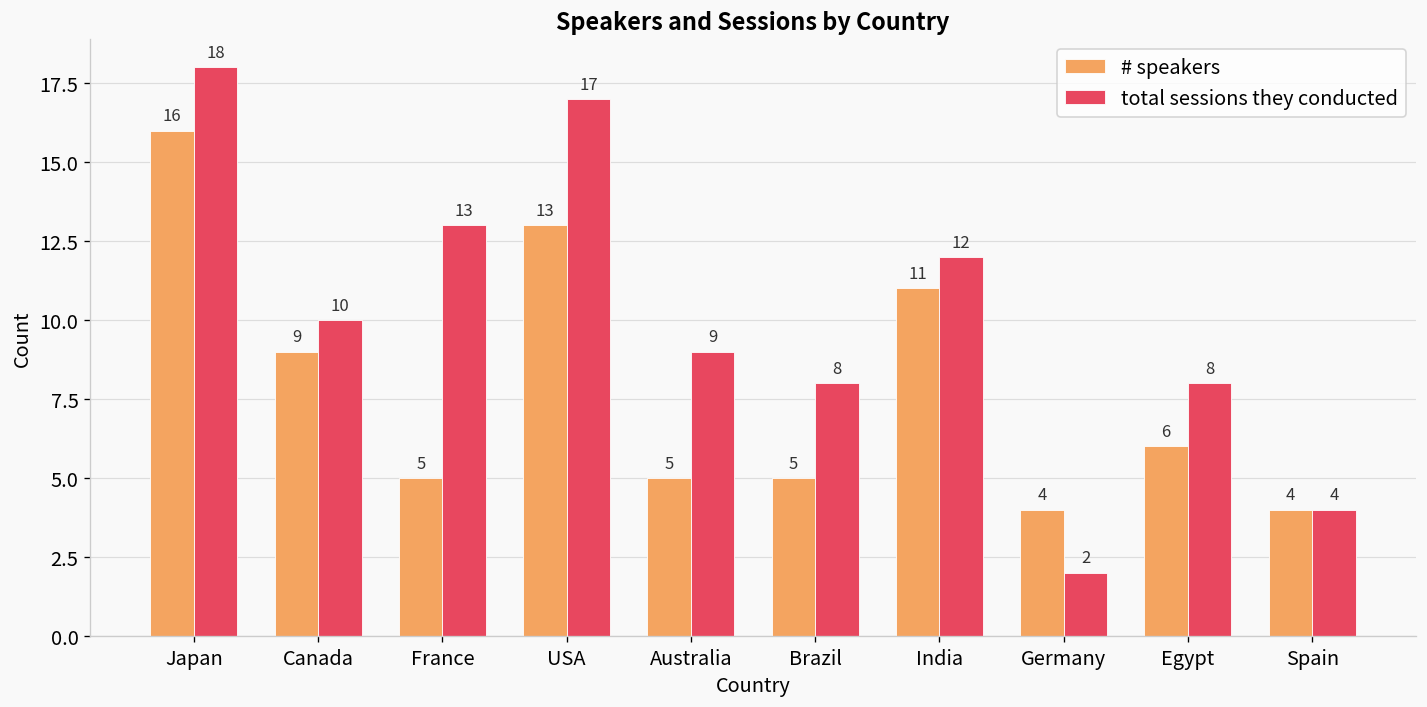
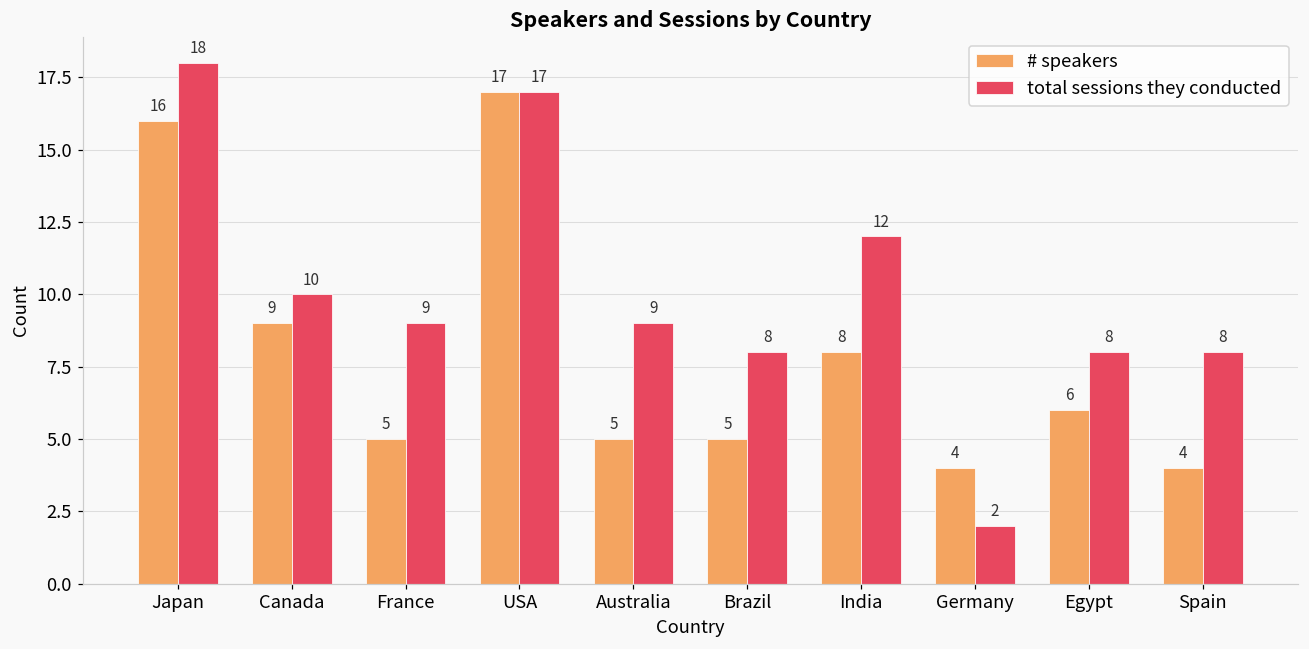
  {
    "# speakers": {
      "Japan": 16,
      "Canada": 9,
      "France": 5,
-     "USA": 13,
+     "USA": 17,
      "Australia": 5,
      "Brazil": 5,
-     "India": 11,
+     "India": 8,
      "Germany": 4,
      "Egypt": 6,
      "Spain": 4
    },
    "total sessions they conducted": {
      "Japan": 18,
      "Canada": 10,
-     "France": 13,
+     "France": 9,
      "USA": 17,
      "Australia": 9,
      "Brazil": 8,
      "India": 12,
      "Germany": 2,
      "Egypt": 8,
-     "Spain": 4
+     "Spain": 8
    }
  }
